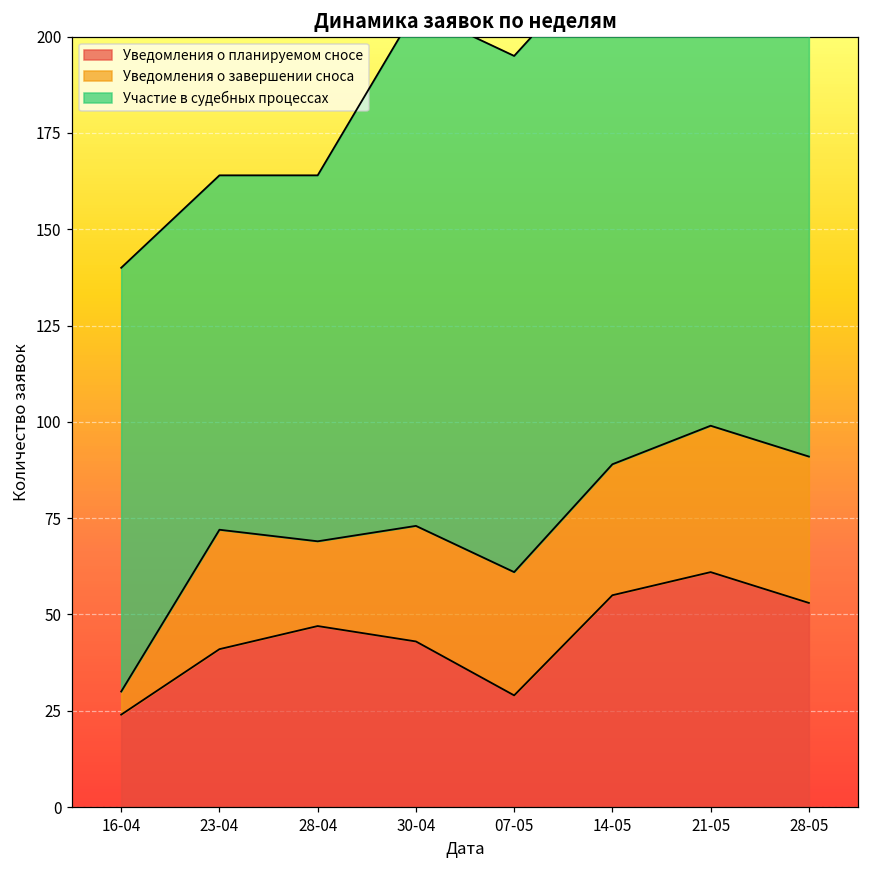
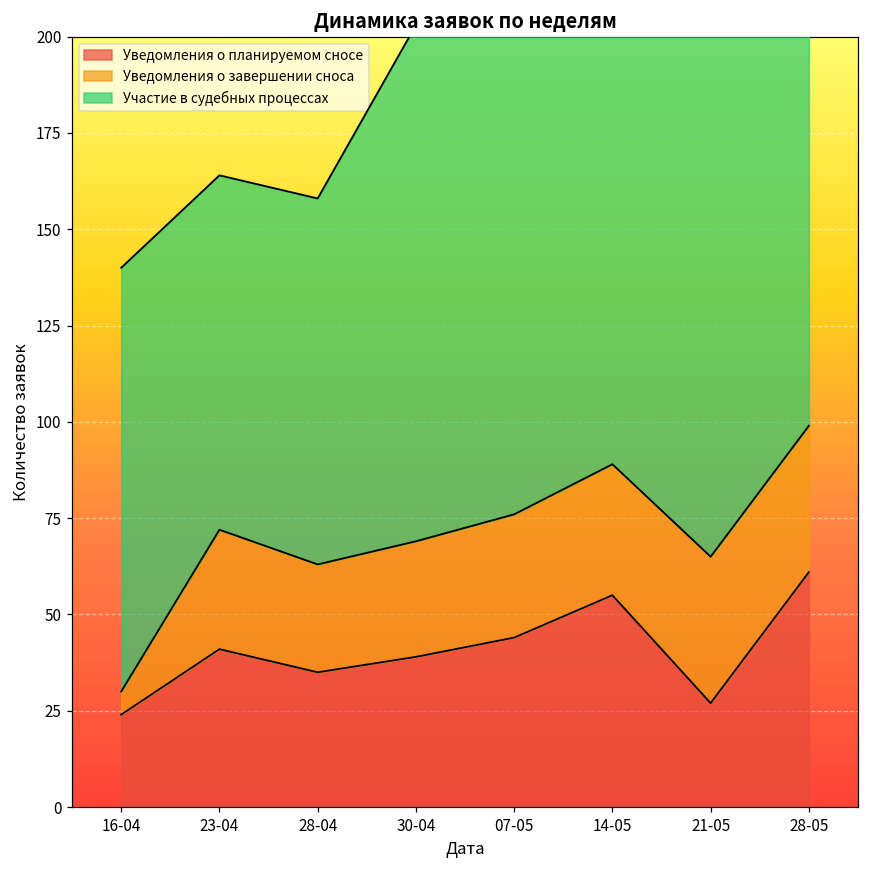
  {
    "Уведомления о планируемом сносе": {
      "16-04": 24,
      "23-04": 41,
-     "28-04": 47,
-     "30-04": 43,
-     "07-05": 29,
+     "28-04": 35,
+     "30-04": 39,
+     "07-05": 44,
      "14-05": 55,
-     "21-05": 61,
-     "28-05": 53
+     "21-05": 27,
+     "28-05": 61
    },
    "Уведомления о завершении сноса": {
      "16-04": 6,
      "23-04": 31,
-     "28-04": 22,
+     "28-04": 28,
      "30-04": 30,
      "07-05": 32,
      "14-05": 34,
      "21-05": 38,
      "28-05": 38
    },
    "Участие в судебных процессах": {
      "16-04": 110,
      "23-04": 92,
      "28-04": 95
    }
  }
